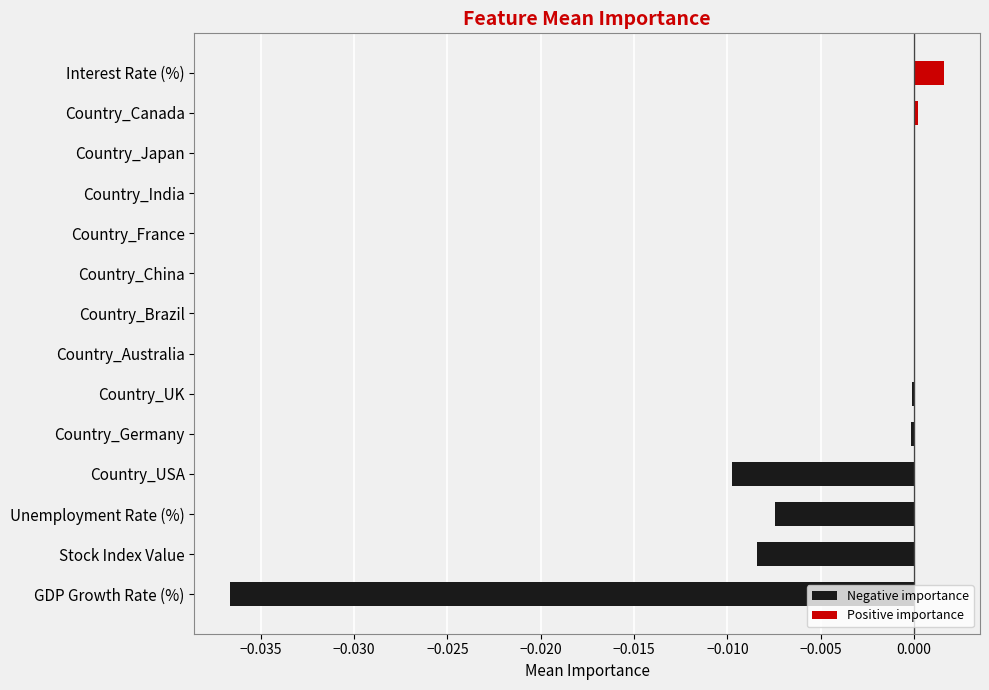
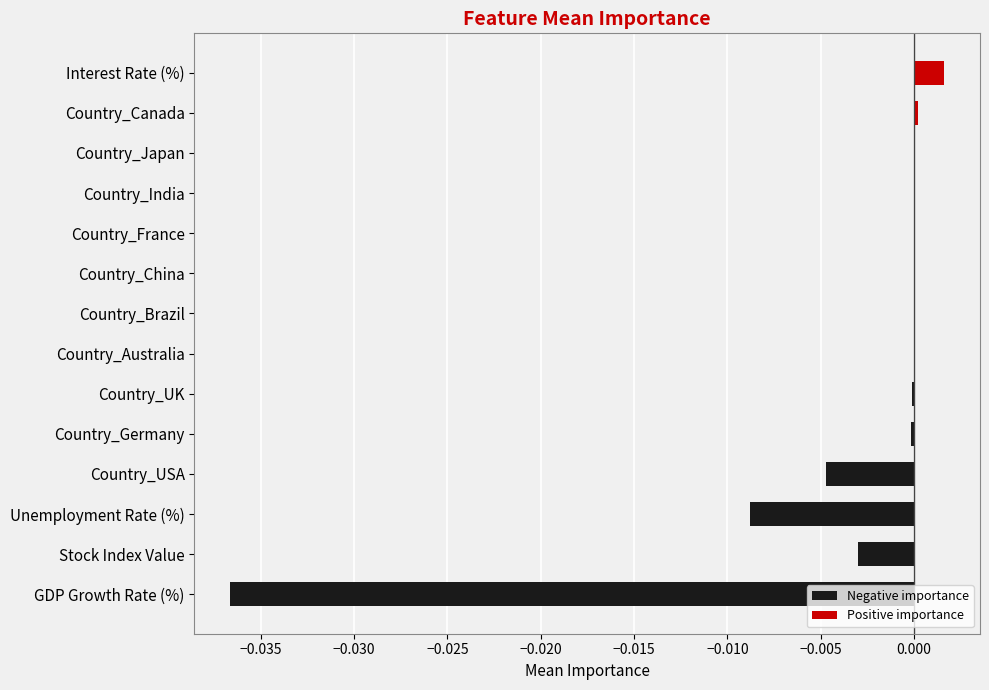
  {
    "Negative importance": {
      "Interest Rate (%)": 0.0000,
      "Country_Canada": 0.0000,
      "Country_Japan": 0.0000,
      "Country_India": 0.0000,
      "Country_France": 0.0000,
      "Country_China": 0.0000,
      "Country_Brazil": 0.0000,
      "Country_Australia": 0.0000,
      "Country_Germany": -0.0002,
-     "Country_USA": -0.0098,
-     "Unemployment Rate (%)": -0.0074,
-     "Stock Index Value": -0.0084,
+     "Country_USA": -0.0047,
+     "Unemployment Rate (%)": -0.0088,
+     "Stock Index Value": -0.0030,
      "GDP Growth Rate (%)": -0.0366
    },
    "Positive importance": {
      "Interest Rate (%)": 0.0016,
      "Country_Canada": 0.0002,
      "Country_Japan": 0.0000,
      "Country_India": 0.0000,
      "Country_France": 0.0000,
      "Country_China": 0.0000,
      "Country_Brazil": 0.0000,
      "Country_Australia": 0.0000,
      "Country_UK": 0.0000,
      "Country_Germany": 0.0000,
      "Country_USA": 0.0000,
      "Unemployment Rate (%)": 0.0000,
      "Stock Index Value": 0.0000
    }
  }
